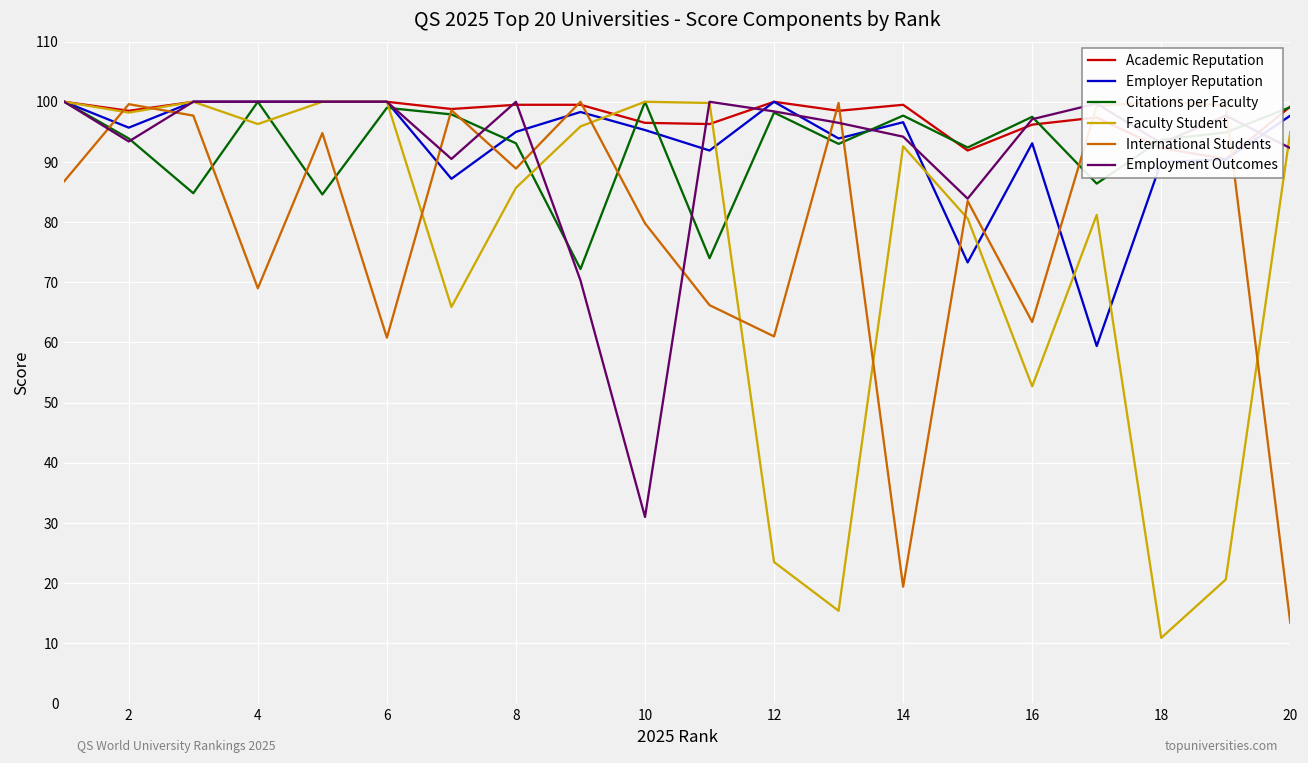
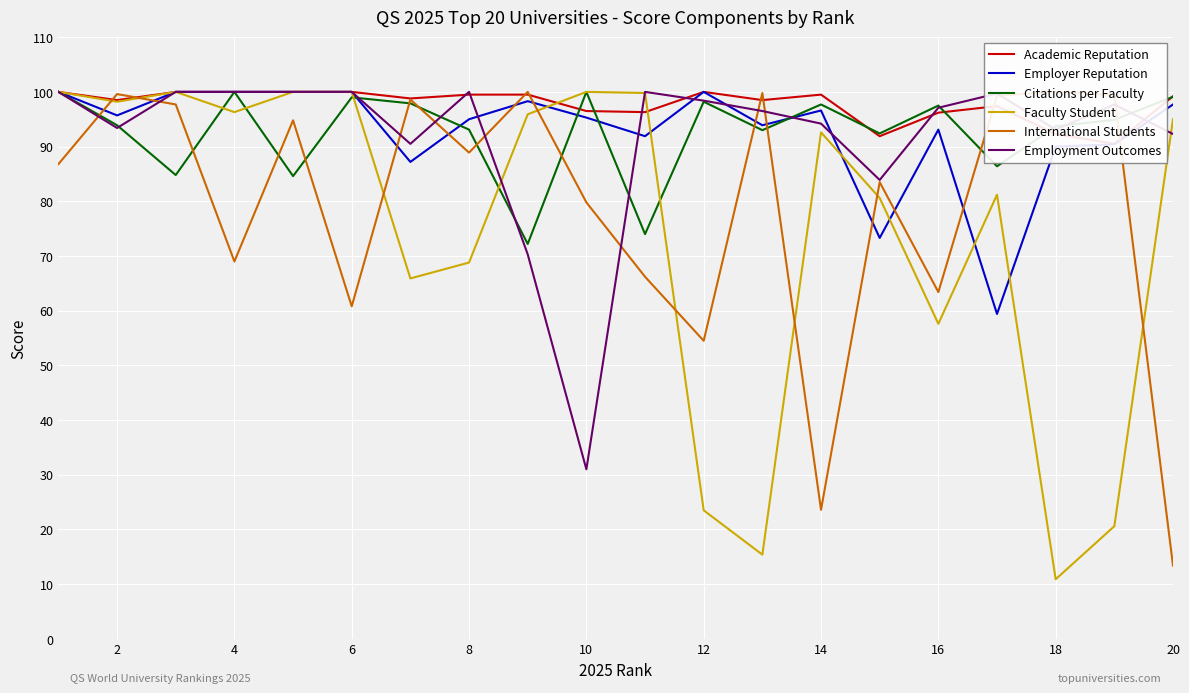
  {
    "Academic Reputation": {
      "8": 100,
      "10": 97,
      "14": 100,
      "16": 96
    },
    "Employer Reputation": {
      "2": 96,
      "8": 95,
      "10": 95,
      "14": 97,
      "16": 93,
      "20": 98
    },
    "Citations per Faculty": {
      "2": 94,
      "6": 99,
      "8": 93,
      "14": 98
    },
    "Faculty Student": {
      "4": 96,
-     "8": 86,
+     "8": 69,
      "12": 24,
      "14": 93,
-     "16": 53,
+     "16": 58,
      "18": 11,
      "20": 95
    },
    "International Students": {
      "2": 100,
      "4": 69,
      "6": 61,
      "8": 89,
      "10": 80,
-     "12": 61,
-     "14": 19,
+     "12": 55,
+     "14": 24,
      "16": 63,
      "20": 13
    },
    "Employment Outcomes": {
      "2": 93,
      "8": 100,
      "10": 31,
      "14": 94,
      "20": 92
    }
  }
